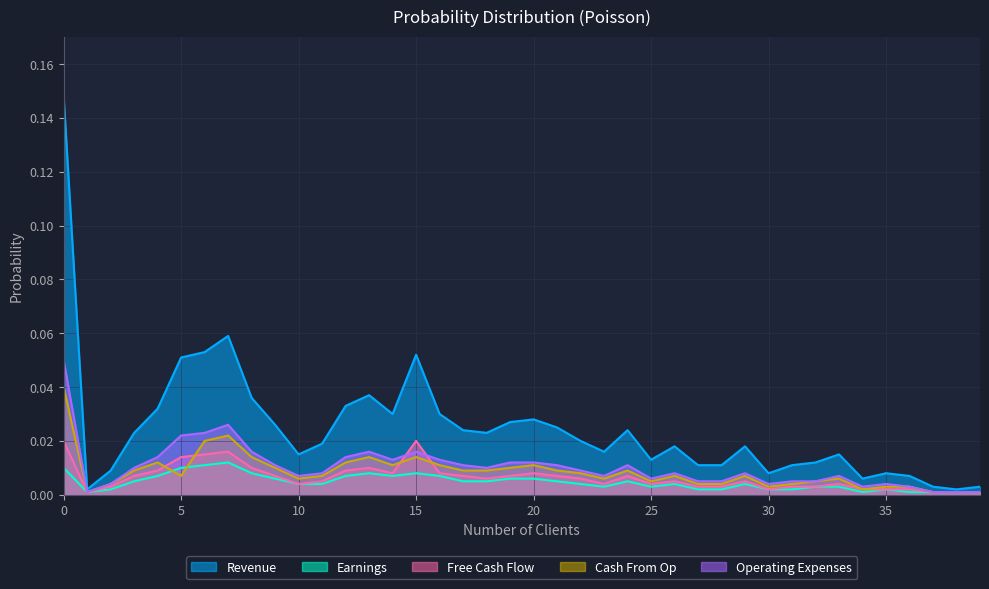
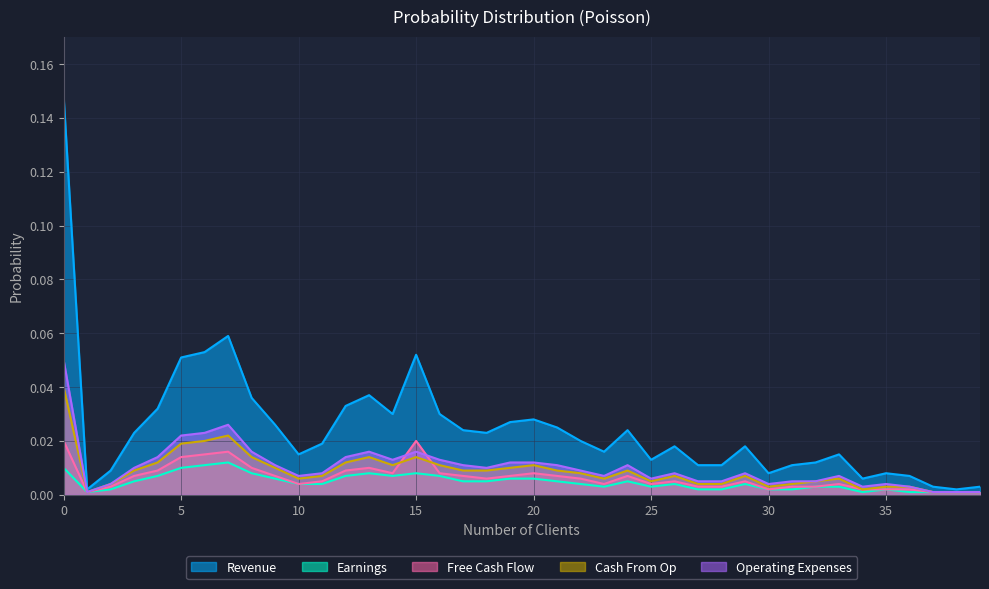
  {
    "Revenue": {
      "0": 0.148,
      "5": 0.051,
      "10": 0.015,
      "15": 0.052,
      "20": 0.028,
      "25": 0.013,
      "30": 0.008,
      "35": 0.008
    },
    "Earnings": {
      "0": 0.010,
      "5": 0.010,
      "15": 0.008,
      "20": 0.006,
      "25": 0.003
    },
    "Free Cash Flow": {
      "0": 0.020,
      "5": 0.014,
      "15": 0.020,
      "20": 0.008,
      "25": 0.004
    },
    "Cash From Op": {
      "0": 0.040,
-     "5": 0.007,
+     "5": 0.019,
      "10": 0.006,
      "15": 0.014,
      "20": 0.011,
      "25": 0.005,
      "30": 0.003,
      "35": 0.003
    },
    "Operating Expenses": {
      "0": 0.050,
      "5": 0.022,
      "10": 0.007,
      "15": 0.016,
      "20": 0.012,
      "25": 0.006,
      "30": 0.004,
      "35": 0.004
    }
  }
